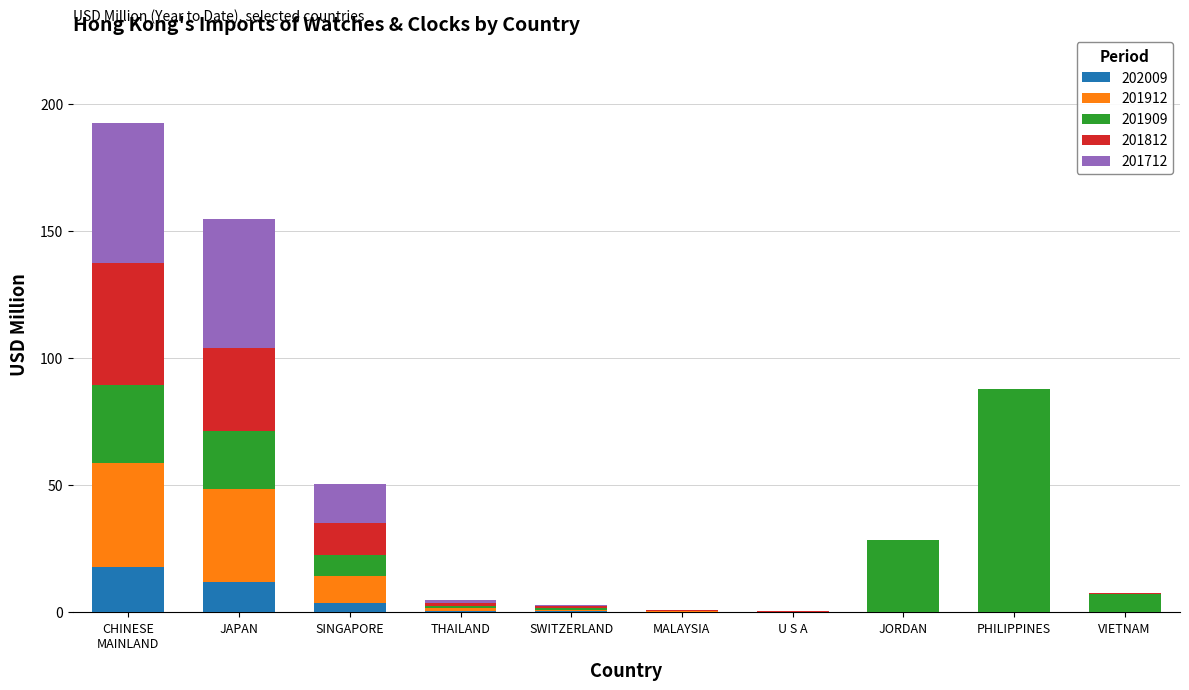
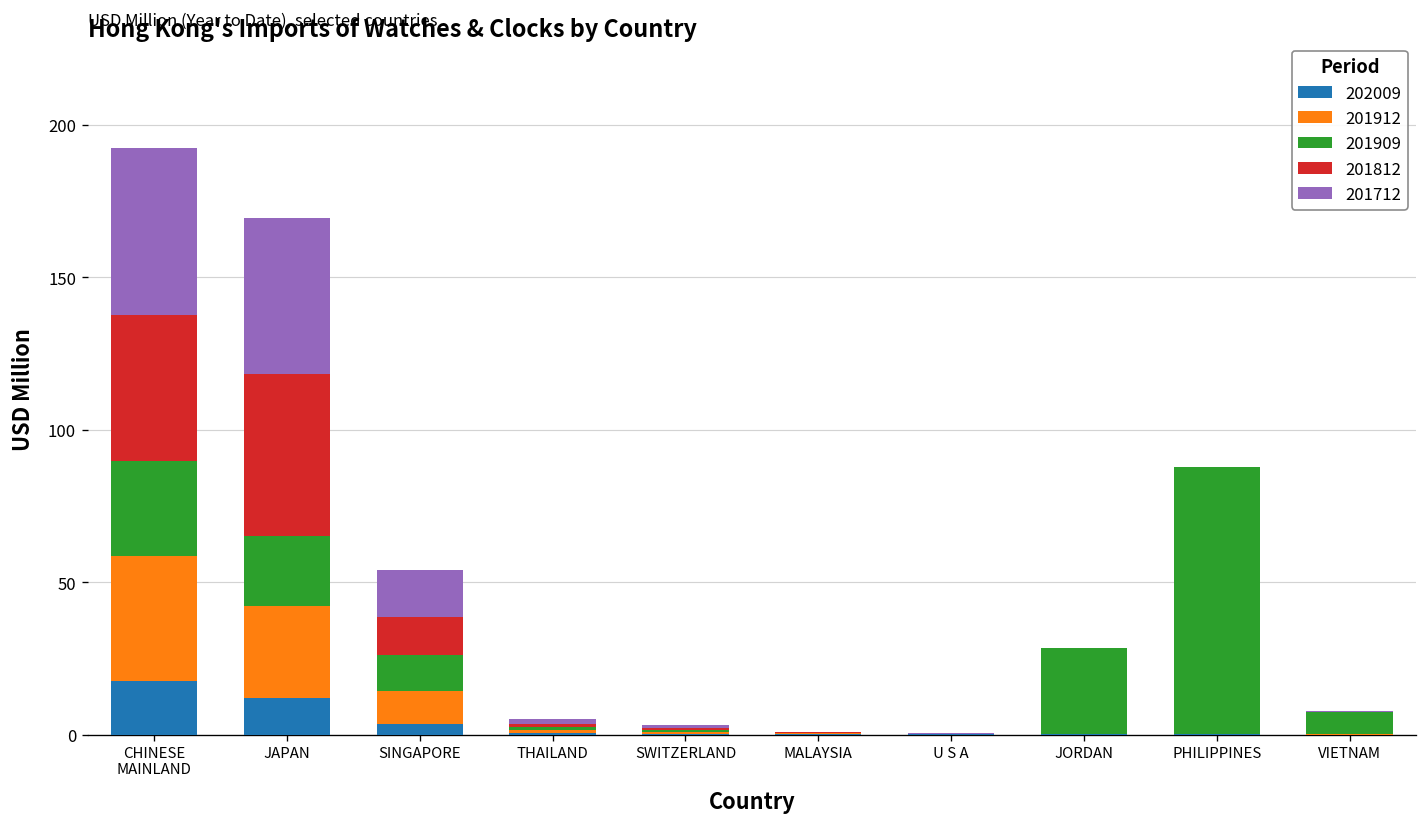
  {
    "202009": {
      "CHINESE MAINLAND": 18,
      "JAPAN": 12,
      "SINGAPORE": 3
    },
    "201912": {
      "CHINESE MAINLAND": 41,
-     "JAPAN": 37,
+     "JAPAN": 30,
      "SINGAPORE": 11,
      "THAILAND": 1
    },
    "201909": {
      "CHINESE MAINLAND": 31,
      "JAPAN": 23,
-     "SINGAPORE": 8,
+     "SINGAPORE": 12,
      "JORDAN": 28,
      "PHILIPPINES": 88,
      "VIETNAM": 7
    },
    "201812": {
      "CHINESE MAINLAND": 48,
-     "JAPAN": 33,
+     "JAPAN": 53,
      "SINGAPORE": 13,
      "THAILAND": 1
    },
    "201712": {
      "CHINESE MAINLAND": 55,
      "JAPAN": 51,
      "SINGAPORE": 15,
      "THAILAND": 1
    }
  }
